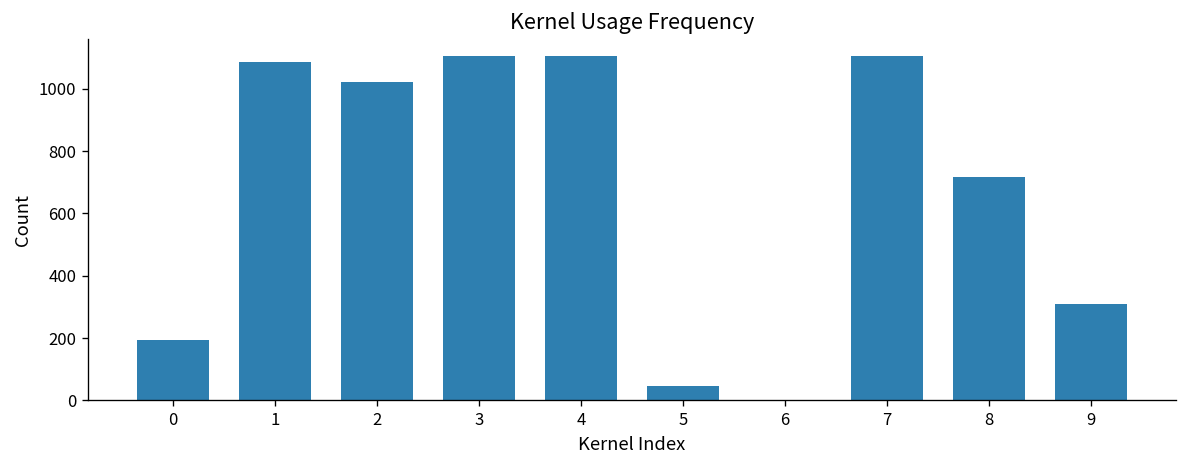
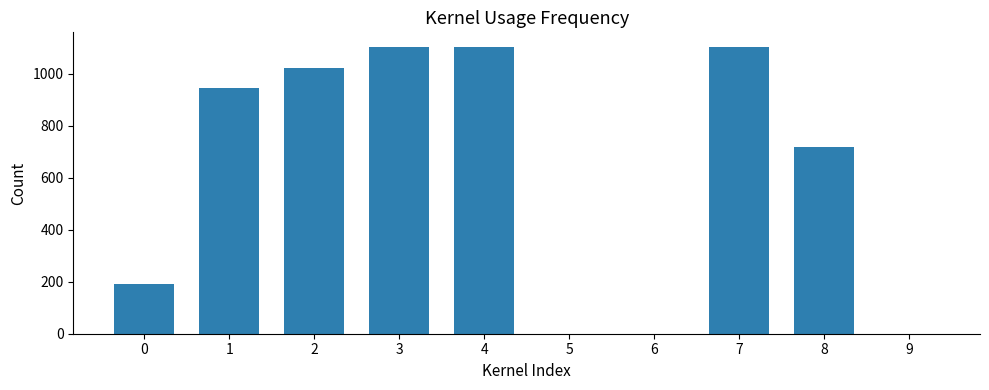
  {
    "0": 190,
-   "1": 1090,
+   "1": 950,
    "2": 1020,
    "3": 1110,
    "4": 1110,
-   "5": 50,
+   "5": 0,
    "6": 0,
    "7": 1110,
    "8": 720,
-   "9": 310
+   "9": 0
  }
